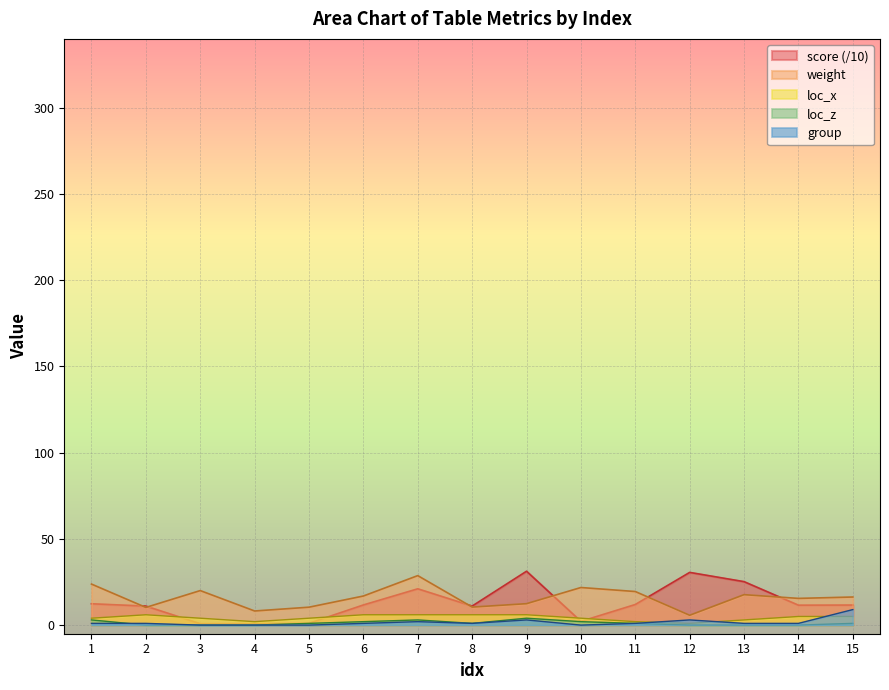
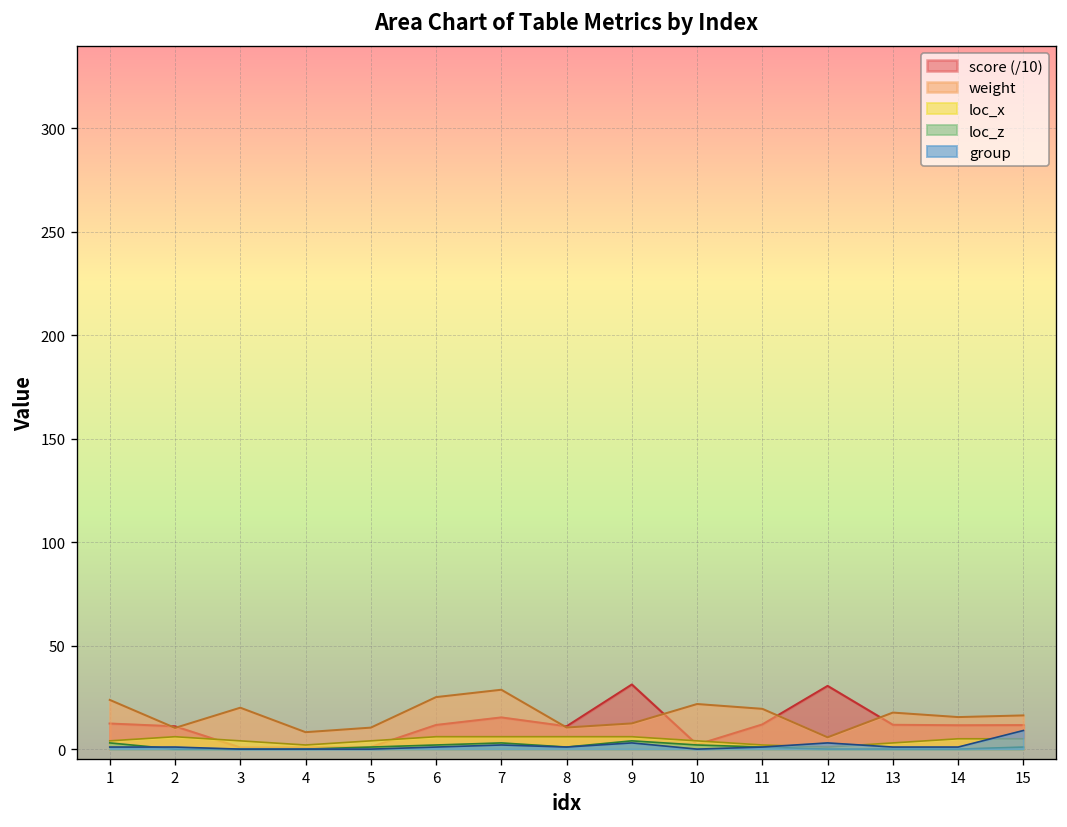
  {
    "score (/10)": {
      "1": 12,
      "6": 12,
-     "7": 21,
+     "7": 15,
      "9": 31,
      "11": 12,
      "12": 31,
-     "13": 25,
+     "13": 12,
      "14": 12,
      "15": 12
    },
    "weight": {
      "1": 24,
      "3": 20,
      "4": 8,
      "5": 10,
-     "6": 17,
+     "6": 25,
      "7": 29,
      "9": 12,
      "10": 22,
      "11": 19,
      "12": 6,
      "13": 18,
      "14": 15,
      "15": 16
    },
    "loc_x": {
      "2": 6,
      "3": 4,
      "5": 4,
      "6": 6,
      "7": 6,
      "8": 6,
      "9": 6,
      "10": 4,
      "13": 3,
      "14": 5,
      "15": 5
    },
    "loc_z": {
      "15": 1
    },
    "group": {
      "1": 1,
      "10": 0,
      "12": 3,
      "15": 9
    }
  }
